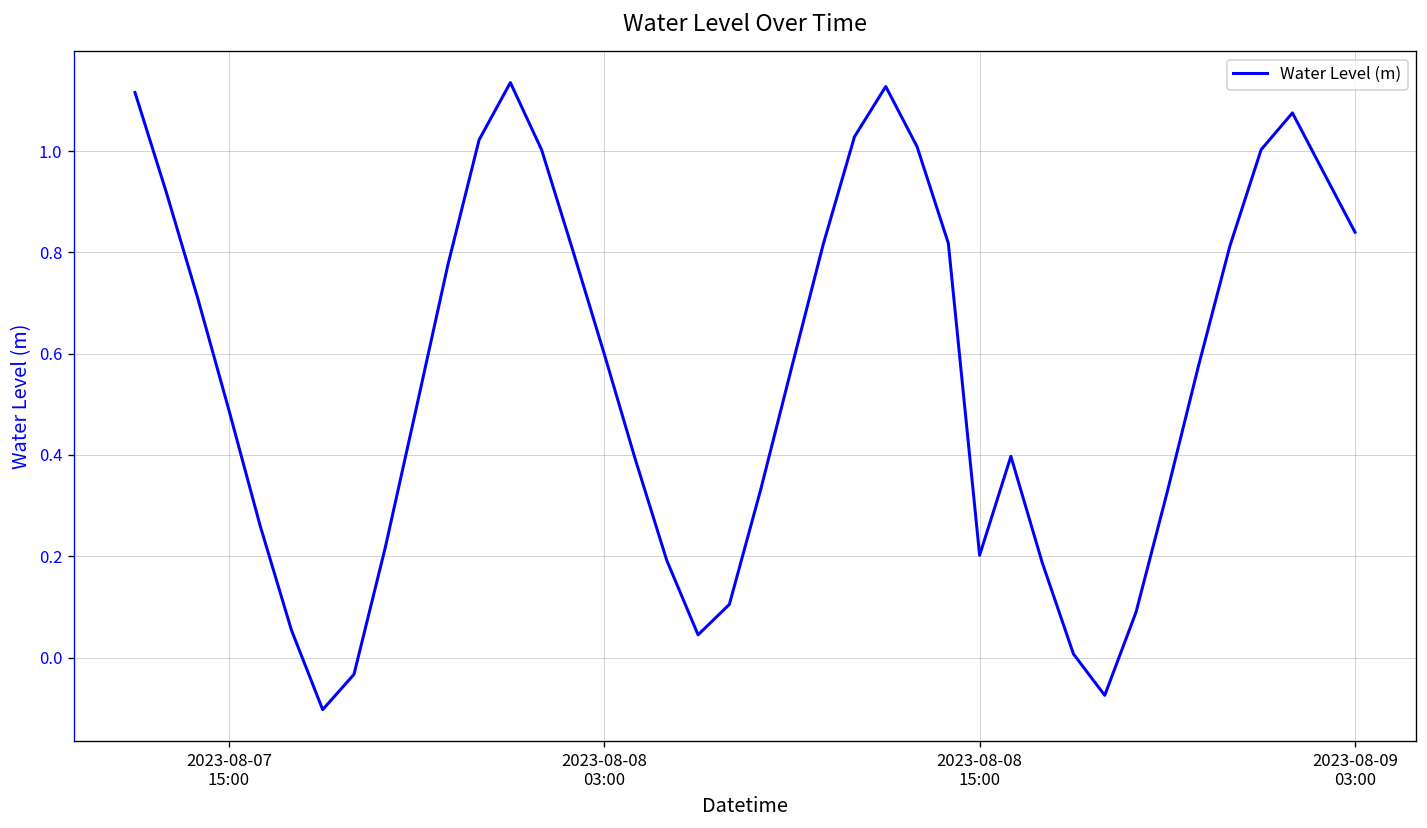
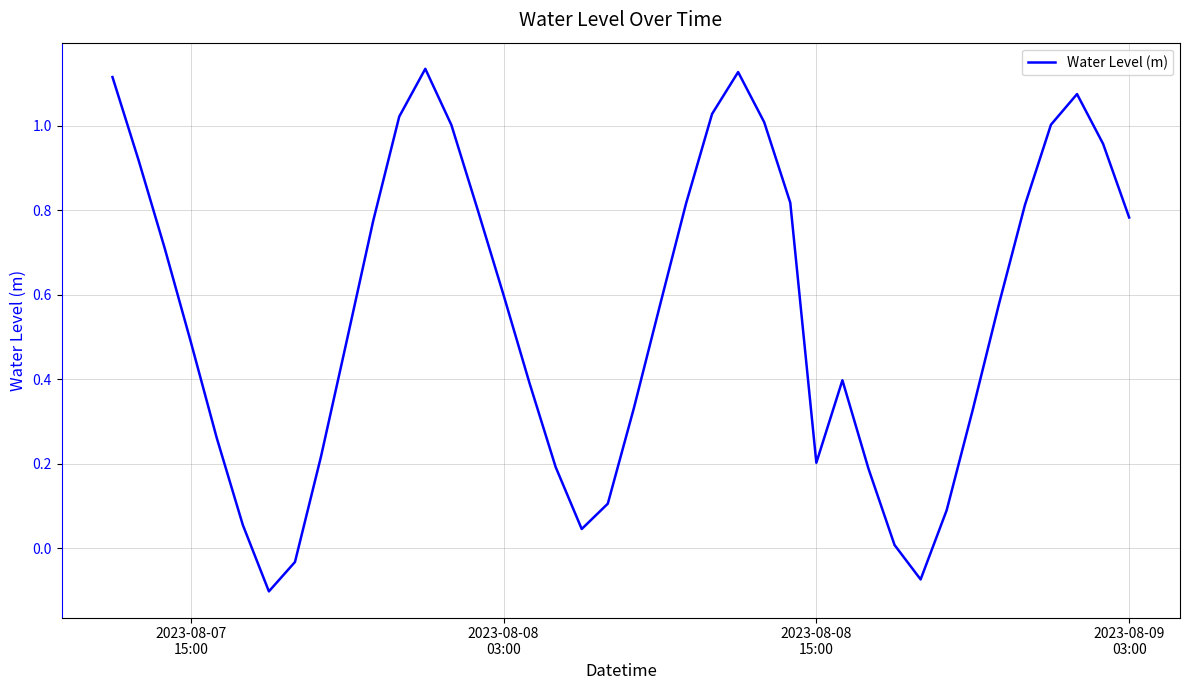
  {
    "2023-08-07 15:00": 0.49,
    "2023-08-08 03:00": 0.60,
    "2023-08-08 15:00": 0.20,
-   "2023-08-09 03:00": 0.84
+   "2023-08-09 03:00": 0.78
  }
